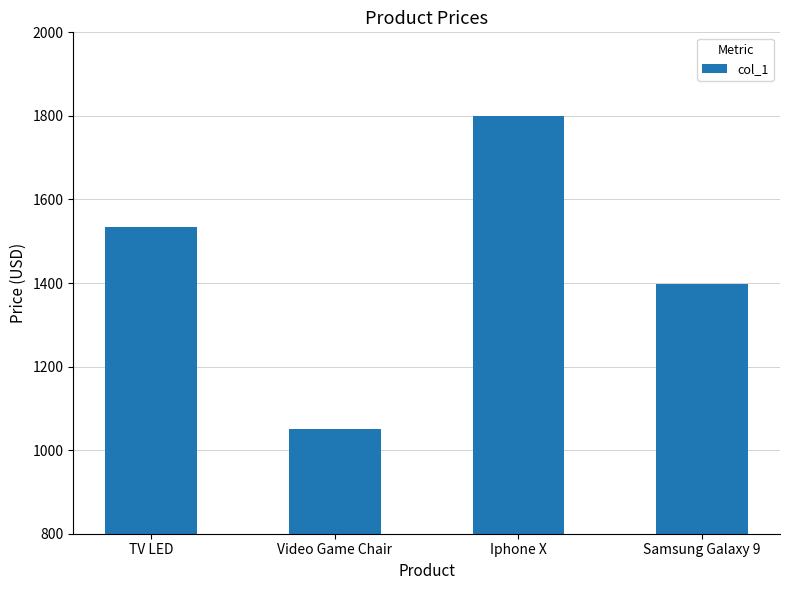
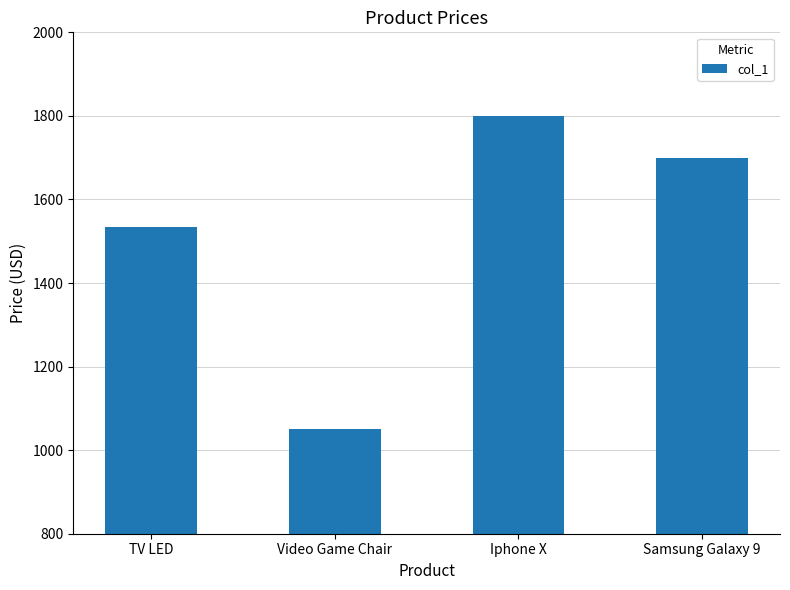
  {
    "TV LED": 1530,
    "Video Game Chair": 1050,
    "Iphone X": 1800,
-   "Samsung Galaxy 9": 1400
+   "Samsung Galaxy 9": 1700
  }
